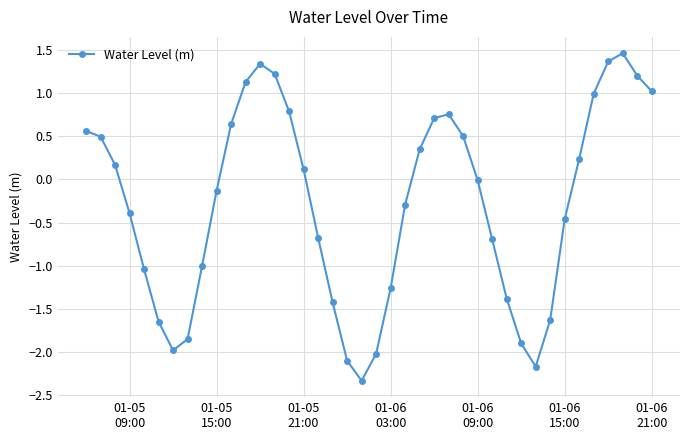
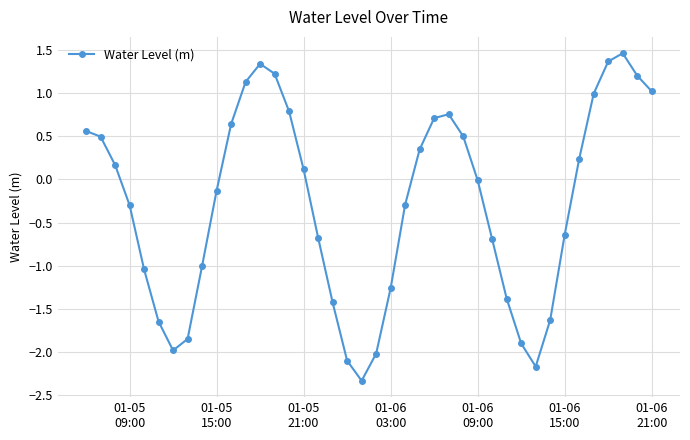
  {
-   "01-05 09:00": -0.4,
+   "01-05 09:00": -0.3,
    "01-05 15:00": -0.1,
    "01-05 21:00": 0.1,
    "01-06 03:00": -1.3,
    "01-06 09:00": 0.0,
-   "01-06 15:00": -0.5,
+   "01-06 15:00": -0.6,
    "01-06 21:00": 1.0
  }
